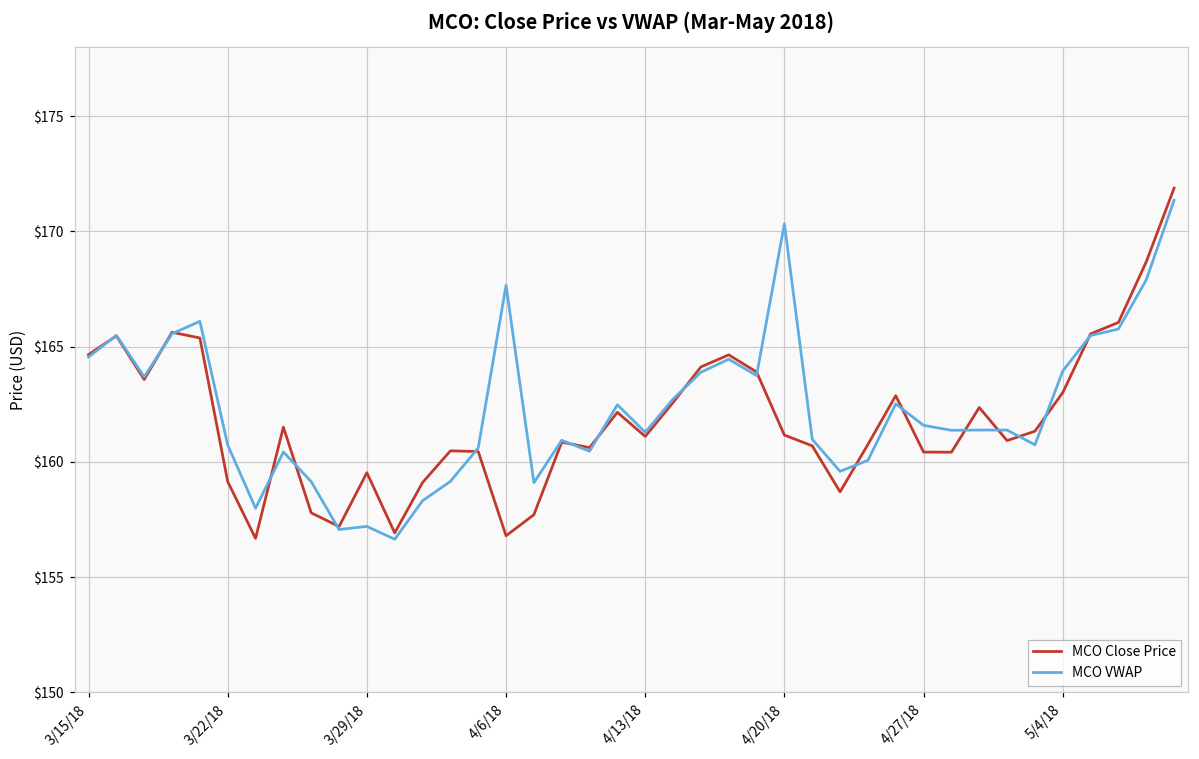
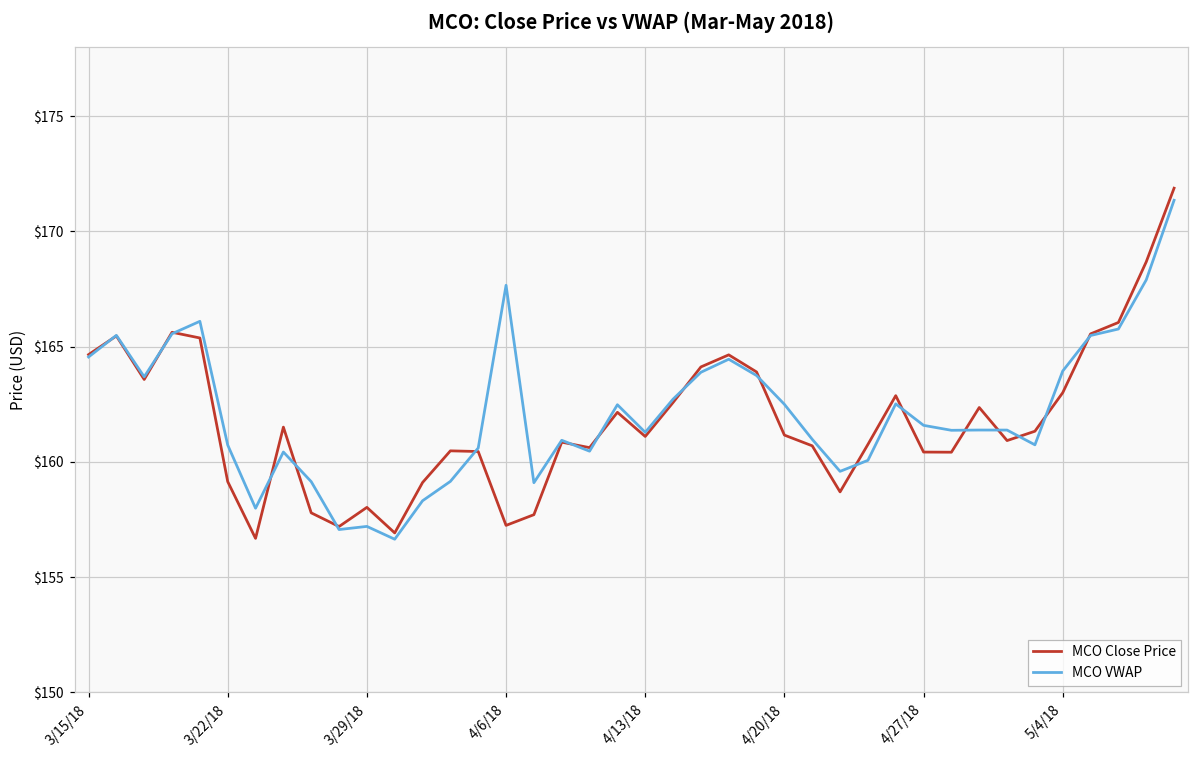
  {
    "MCO Close Price": {
      "3/22/18": "$159.1",
-     "3/29/18": "$159.5",
-     "4/6/18": "$156.8",
+     "3/29/18": "$158.0",
+     "4/6/18": "$157.2",
      "4/13/18": "$161.1",
      "4/20/18": "$161.2",
      "4/27/18": "$160.4",
      "5/4/18": "$163.0"
    },
    "MCO VWAP": {
      "3/22/18": "$160.7",
      "3/29/18": "$157.2",
      "4/6/18": "$167.7",
      "4/13/18": "$161.3",
-     "4/20/18": "$170.3",
+     "4/20/18": "$162.5",
      "4/27/18": "$161.6",
      "5/4/18": "$163.9"
    }
  }
